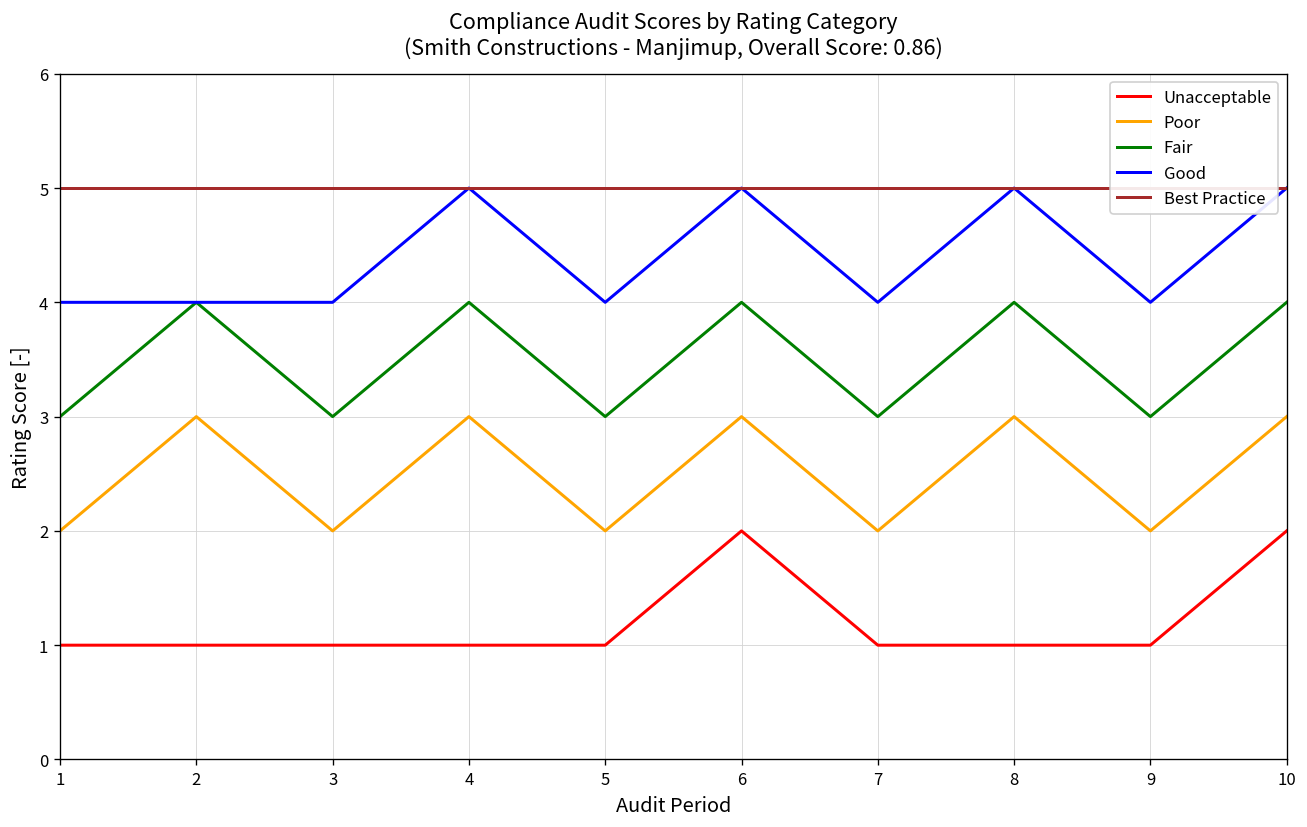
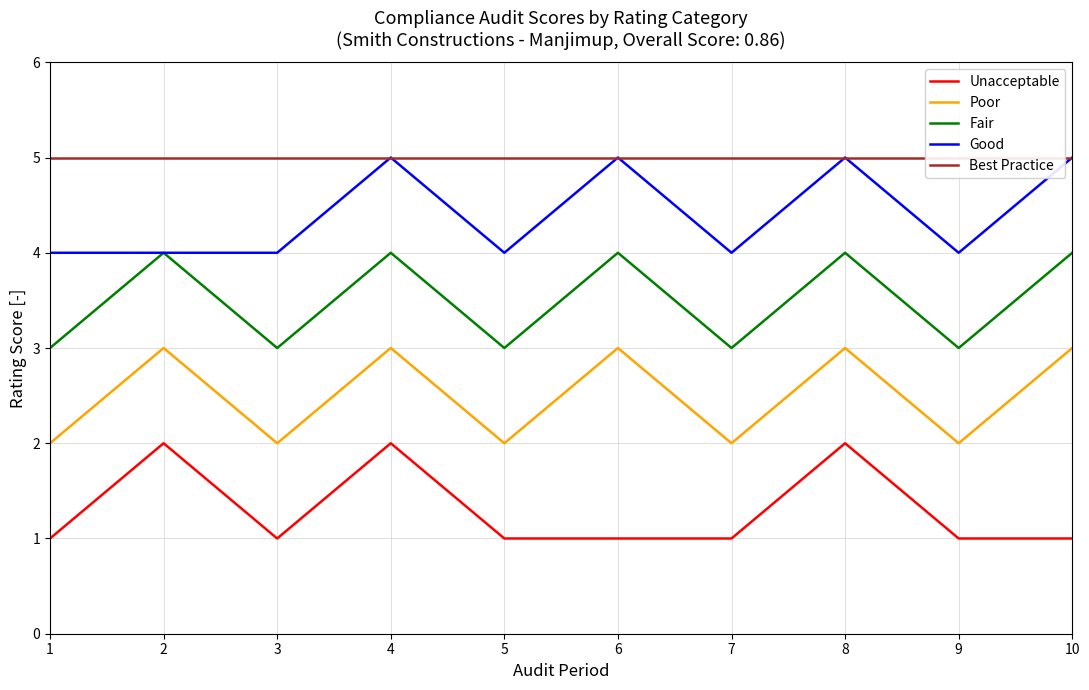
  {
    "Unacceptable": {
      "1": 1,
-     "2": 1,
+     "2": 2,
      "3": 1,
-     "4": 1,
+     "4": 2,
      "5": 1,
-     "6": 2,
+     "6": 1,
      "7": 1,
-     "8": 1,
+     "8": 2,
      "9": 1,
-     "10": 2
+     "10": 1
    },
    "Poor": {
      "1": 2,
      "2": 3,
      "3": 2,
      "4": 3,
      "5": 2,
      "6": 3,
      "7": 2,
      "8": 3,
      "9": 2,
      "10": 3
    },
    "Fair": {
      "1": 3,
      "3": 3,
      "4": 4,
      "5": 3,
      "6": 4,
      "7": 3,
      "8": 4,
      "9": 3,
      "10": 4
    },
    "Good": {
      "1": 4,
      "3": 4,
      "5": 4,
      "7": 4,
      "9": 4
    },
    "Best Practice": {
      "1": 5,
      "2": 5,
      "3": 5,
      "5": 5,
      "7": 5
    }
  }
